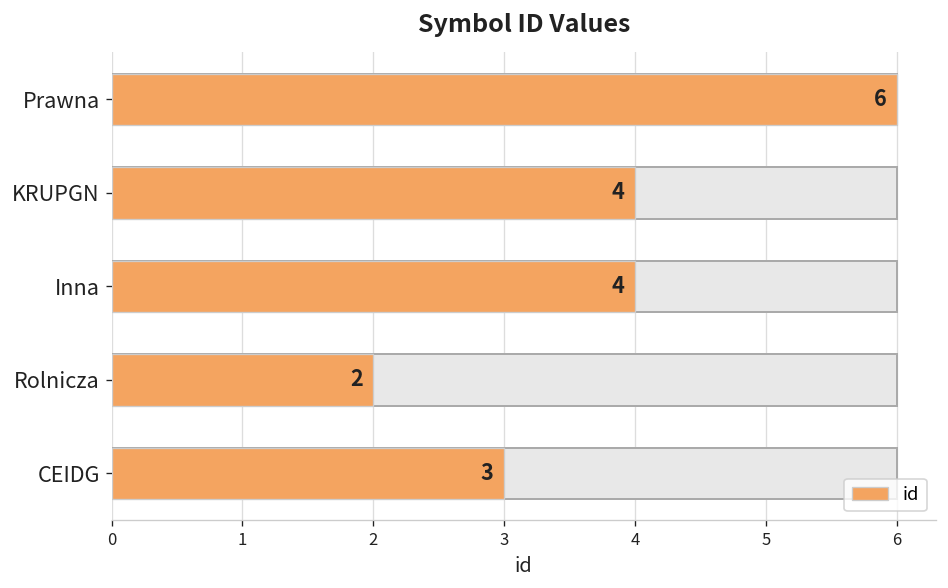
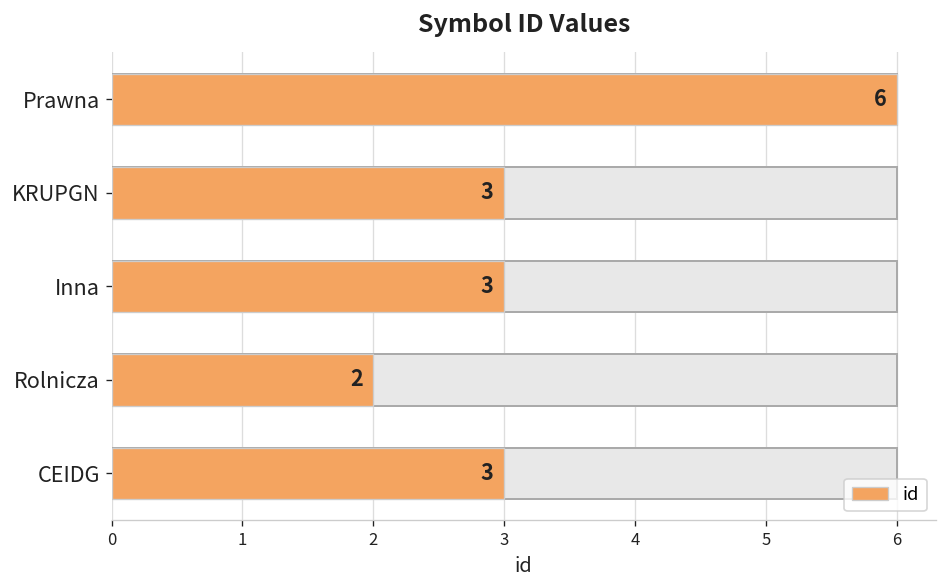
  {
    "id": {
      "Prawna": 6,
-     "KRUPGN": 4,
-     "Inna": 4
+     "KRUPGN": 3,
+     "Inna": 3
    }
  }
